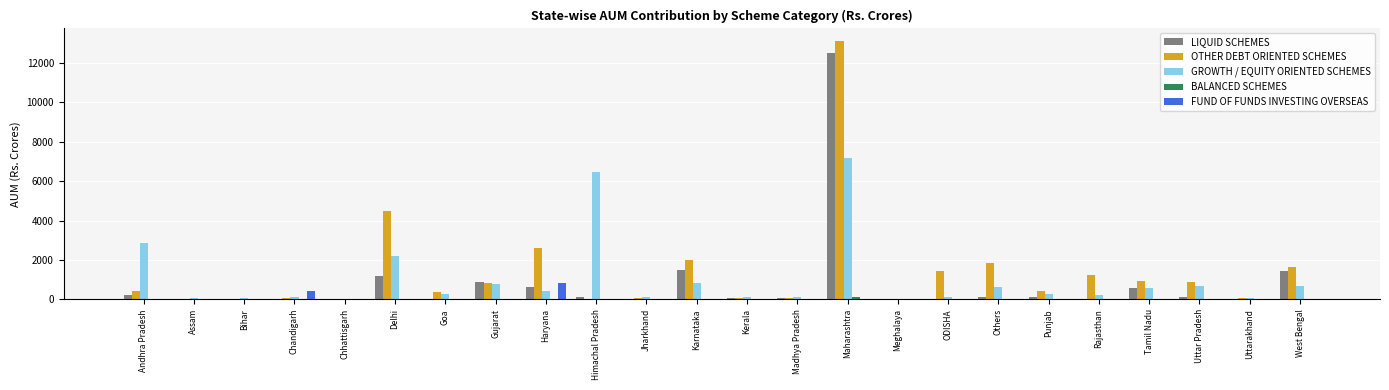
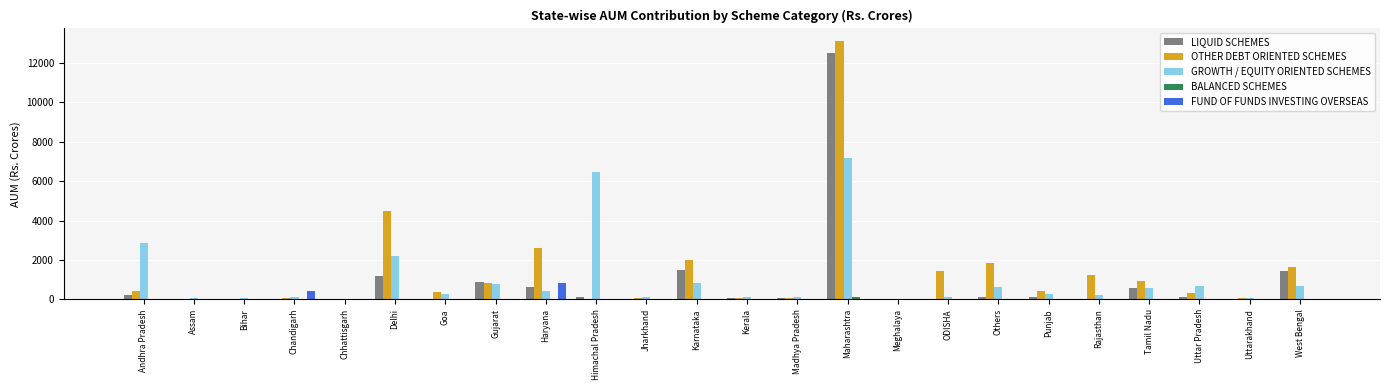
  {
    "LIQUID SCHEMES": {
      "Andhra Pradesh": 200,
      "Delhi": 1200,
      "Gujarat": 900,
      "Haryana": 700,
      "Karnataka": 1500,
      "Maharashtra": 12500,
      "Tamil Nadu": 600,
      "West Bengal": 1400
    },
    "OTHER DEBT ORIENTED SCHEMES": {
      "Andhra Pradesh": 400,
      "Delhi": 4500,
      "Goa": 400,
      "Gujarat": 800,
      "Haryana": 2600,
      "Karnataka": 2000,
      "Maharashtra": 13100,
      "ODISHA": 1500,
      "Others": 1900,
      "Punjab": 400,
      "Rajasthan": 1300,
      "Tamil Nadu": 900,
-     "Uttar Pradesh": 900,
+     "Uttar Pradesh": 300,
      "West Bengal": 1700
    },
    "GROWTH / EQUITY ORIENTED SCHEMES": {
      "Andhra Pradesh": 2900,
      "Delhi": 2200,
      "Goa": 300,
      "Gujarat": 800,
      "Haryana": 400,
      "Himachal Pradesh": 6500,
      "Karnataka": 800,
      "Maharashtra": 7200,
      "Others": 600,
      "Punjab": 300,
      "Rajasthan": 200,
      "Tamil Nadu": 600,
      "Uttar Pradesh": 700,
      "West Bengal": 700
    },
    "FUND OF FUNDS INVESTING OVERSEAS": {
      "Chandigarh": 500,
      "Haryana": 800
    }
  }
